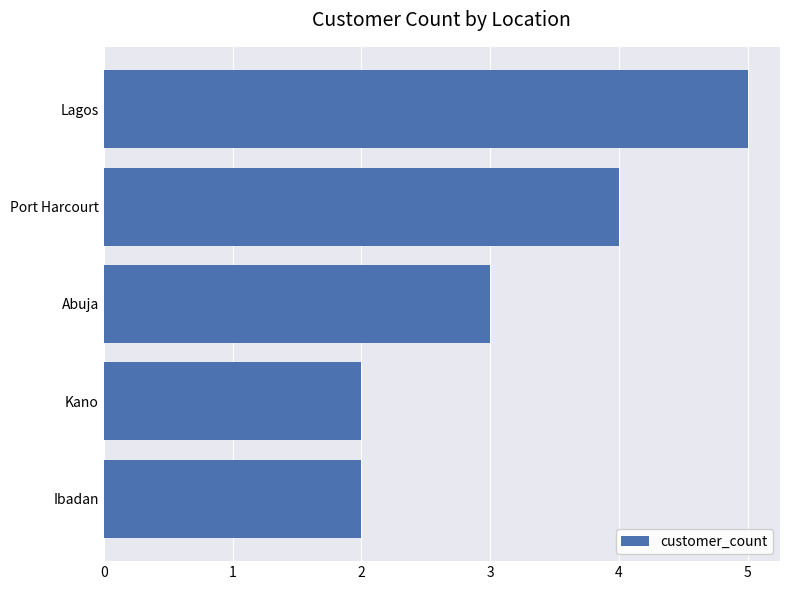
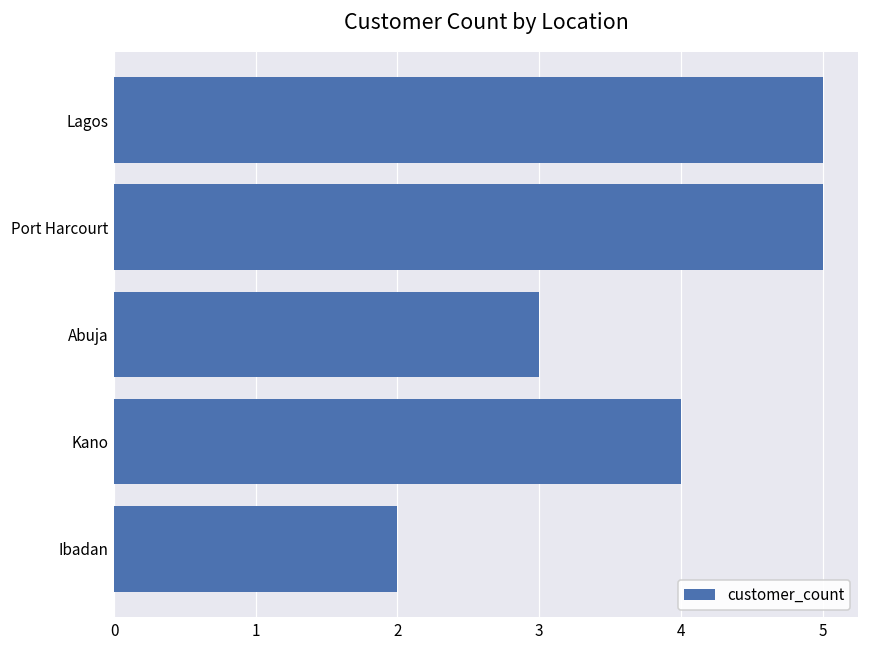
  {
    "Lagos": 5,
-   "Port Harcourt": 4,
+   "Port Harcourt": 5,
    "Abuja": 3,
-   "Kano": 2,
+   "Kano": 4,
    "Ibadan": 2
  }
